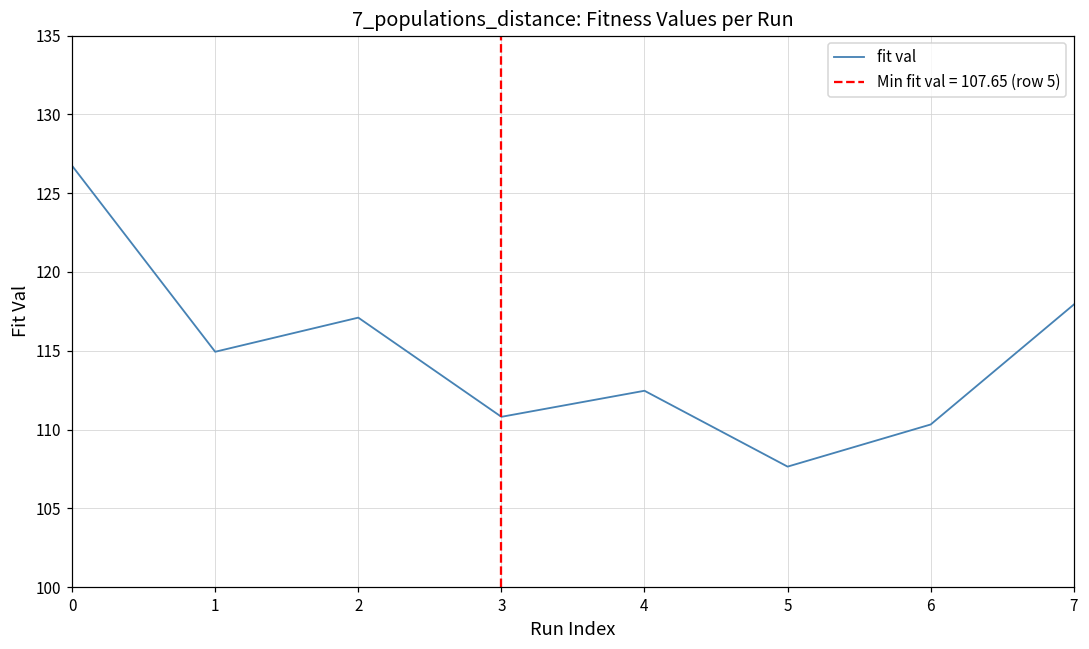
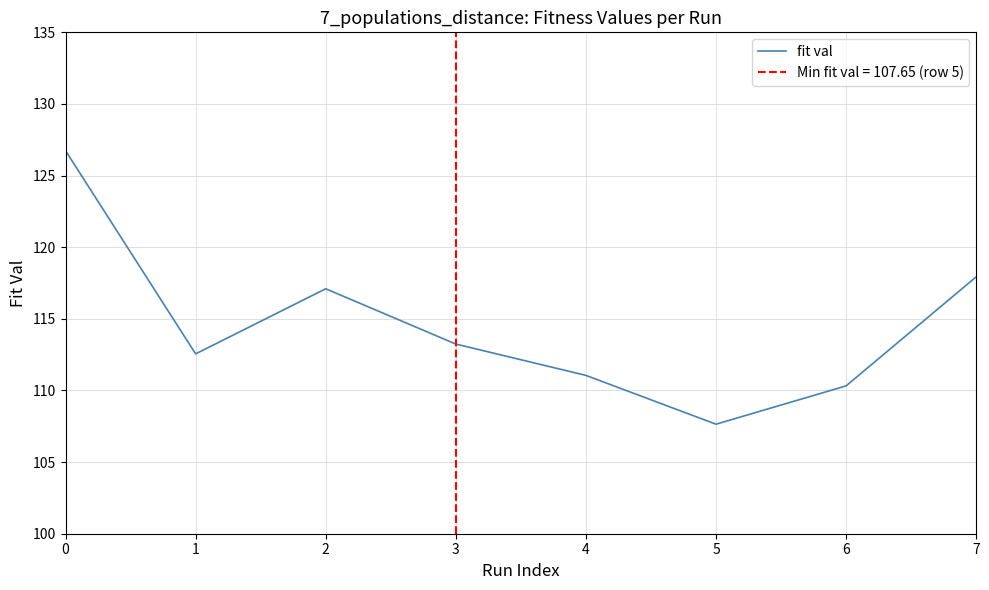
  {
    "0": 126.7,
-   "1": 114.9,
+   "1": 112.6,
    "2": 117.1,
-   "3": 110.8,
-   "4": 112.5,
+   "3": 113.2,
+   "4": 111.1,
    "5": 107.6,
    "6": 110.3,
    "7": 117.9
  }
